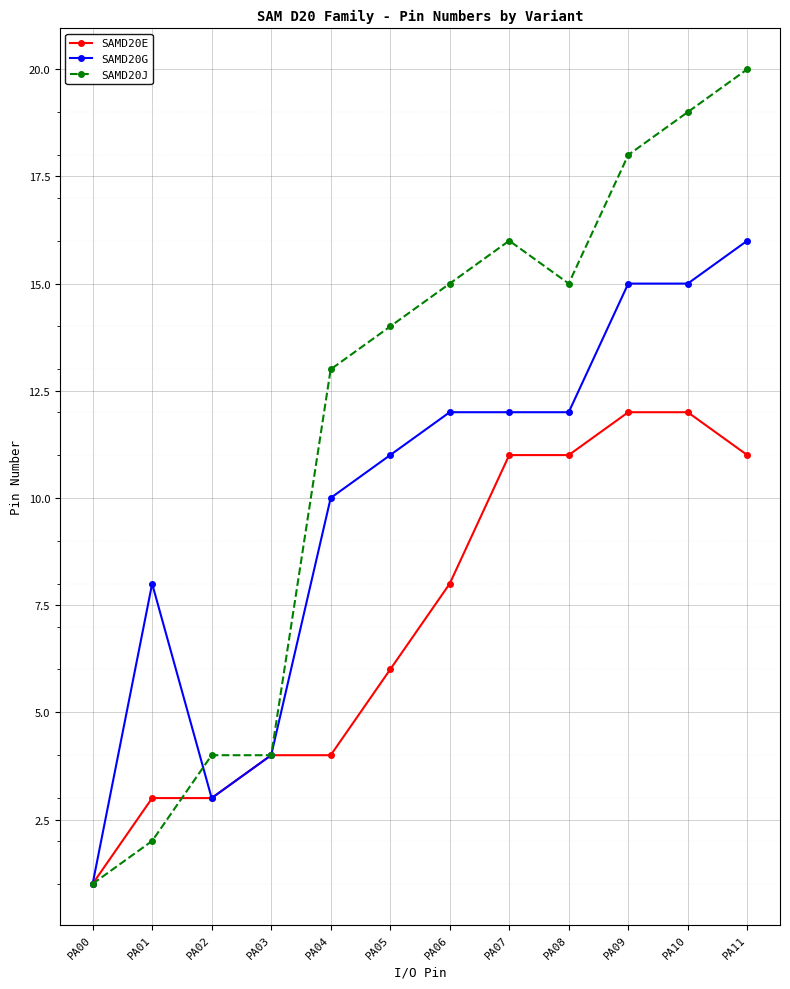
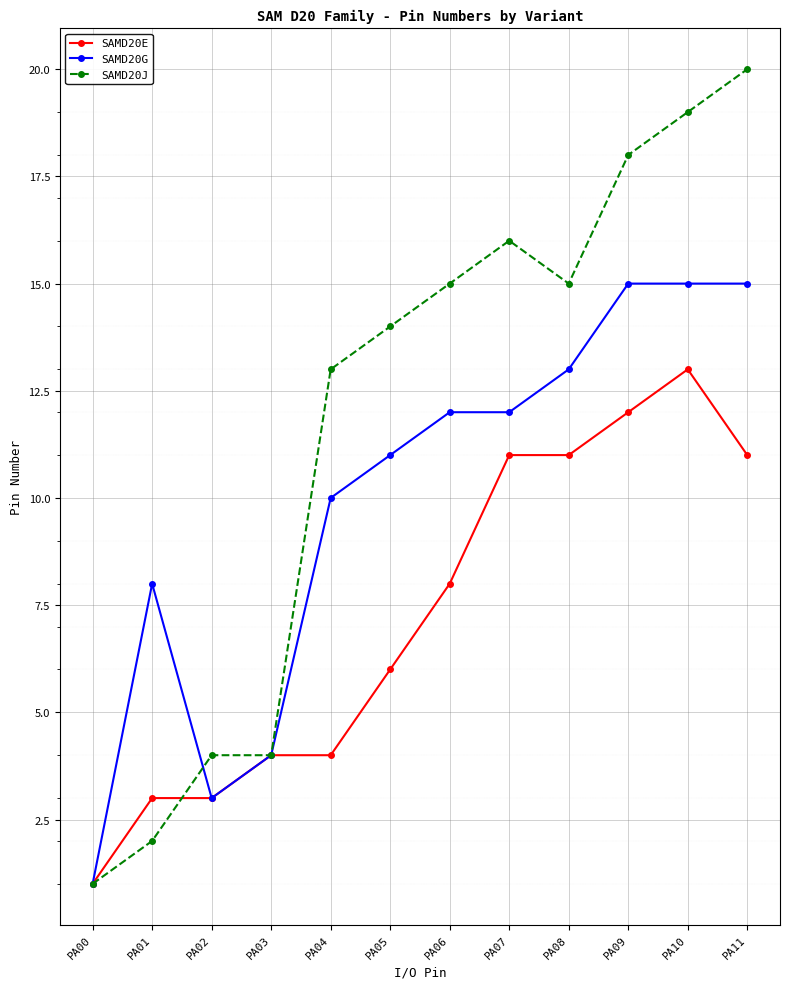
  {
    "SAMD20E": {
      "PA01": 3,
      "PA04": 4,
      "PA05": 6,
      "PA06": 8,
      "PA07": 11,
      "PA08": 11,
      "PA09": 12,
-     "PA10": 12,
+     "PA10": 13,
      "PA11": 11
    },
    "SAMD20G": {
      "PA01": 8,
      "PA04": 10,
      "PA05": 11,
      "PA06": 12,
      "PA07": 12,
-     "PA08": 12,
+     "PA08": 13,
      "PA09": 15,
      "PA10": 15,
-     "PA11": 16
+     "PA11": 15
    },
    "SAMD20J": {
      "PA01": 2,
      "PA02": 4,
      "PA04": 13,
      "PA05": 14,
      "PA06": 15,
      "PA07": 16,
      "PA08": 15,
      "PA09": 18,
      "PA10": 19,
      "PA11": 20
    }
  }
